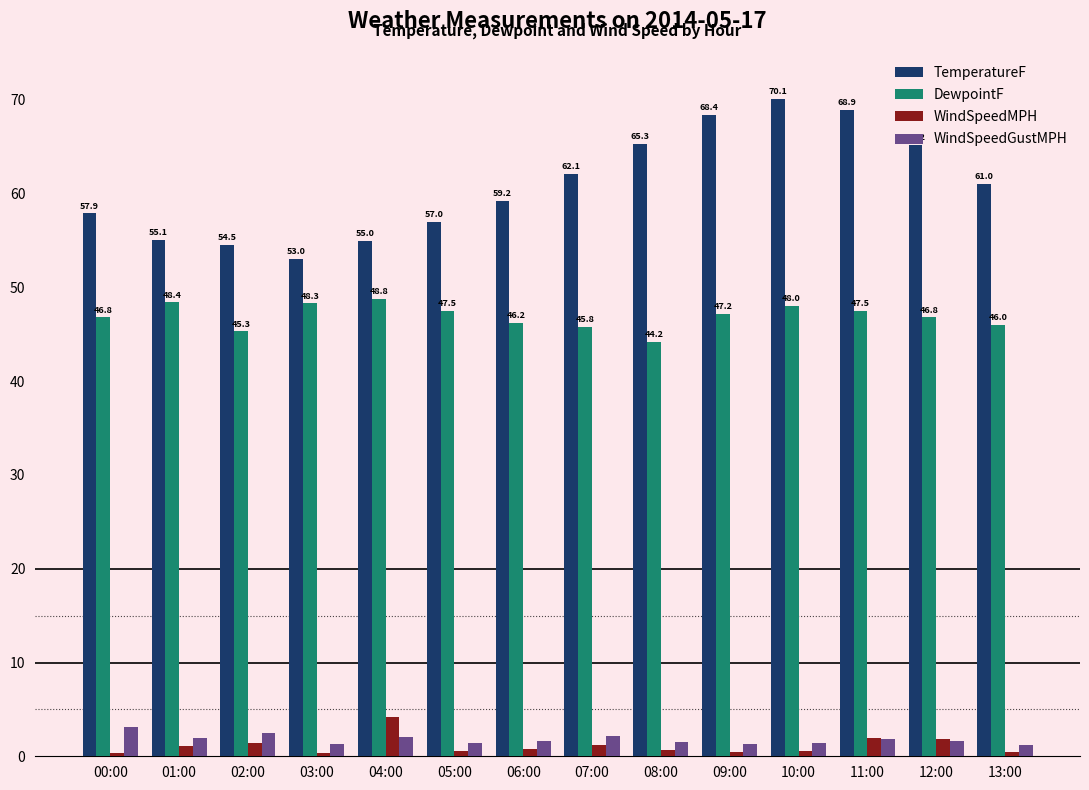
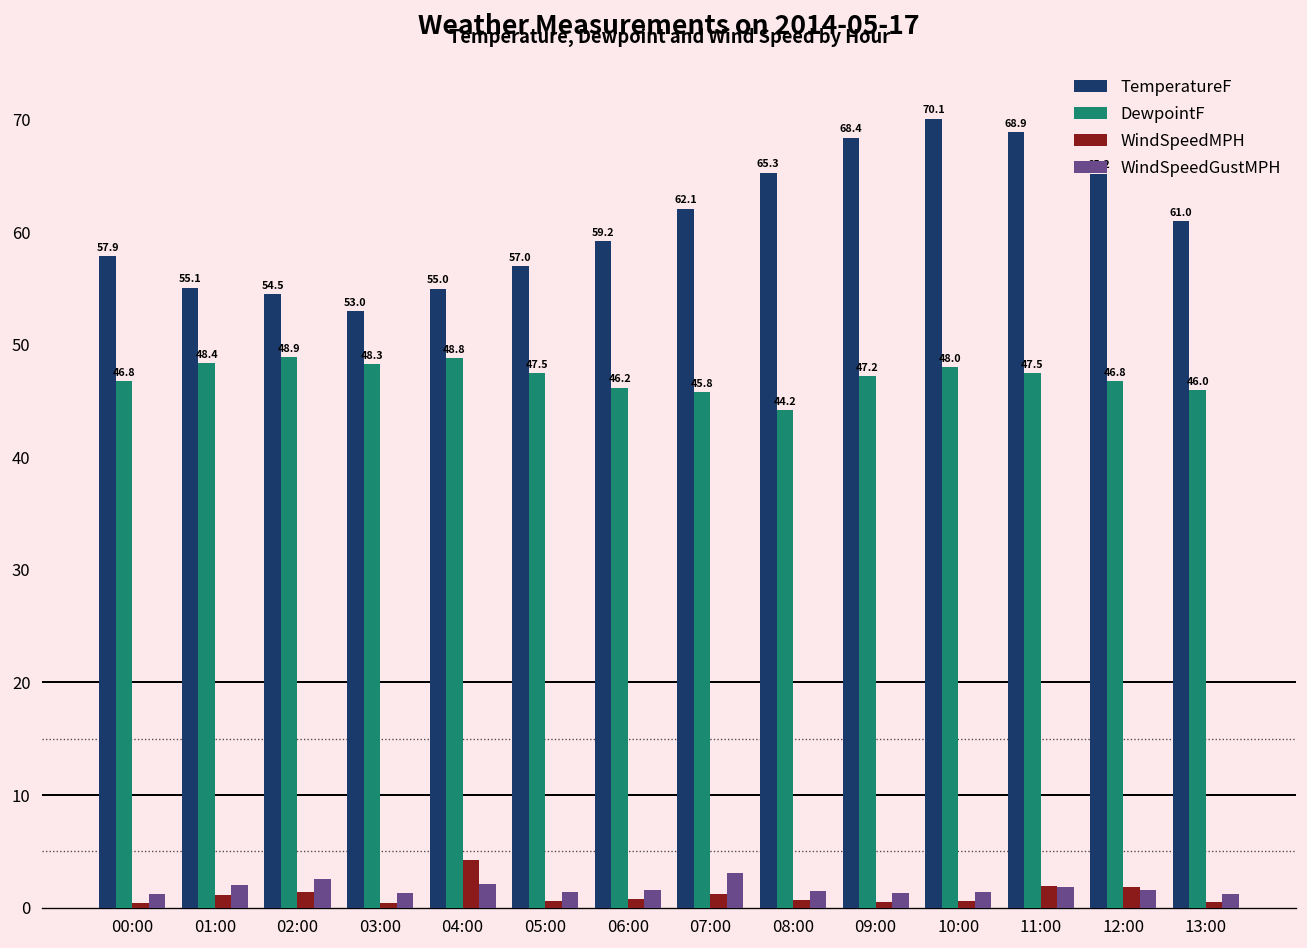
  {
    "TemperatureF": {
      "00:00": 57.9,
      "01:00": 55.1,
      "02:00": 54.5,
      "03:00": 53.0,
      "04:00": 55.0,
      "05:00": 57.0,
      "06:00": 59.2,
      "07:00": 62.1,
      "08:00": 65.3,
      "09:00": 68.4,
      "10:00": 70.1,
      "11:00": 68.9,
      "12:00": 65.2,
      "13:00": 61.0
    },
    "DewpointF": {
      "00:00": 46.8,
      "01:00": 48.4,
-     "02:00": 45.3,
+     "02:00": 48.9,
      "03:00": 48.3,
      "04:00": 48.8,
      "05:00": 47.5,
      "06:00": 46.2,
      "07:00": 45.8,
      "08:00": 44.2,
      "09:00": 47.2,
      "10:00": 48.0,
      "11:00": 47.5,
      "12:00": 46.8,
      "13:00": 46.0
    },
    "WindSpeedMPH": {
      "00:00": 0,
      "01:00": 1,
      "02:00": 1,
      "03:00": 0,
      "04:00": 4,
      "05:00": 1,
      "06:00": 1,
      "07:00": 1,
      "08:00": 1,
      "09:00": 1,
      "10:00": 1,
      "11:00": 2,
      "12:00": 2,
      "13:00": 1
    },
    "WindSpeedGustMPH": {
-     "00:00": 3,
+     "00:00": 1,
      "01:00": 2,
      "02:00": 3,
      "03:00": 1,
      "04:00": 2,
      "05:00": 1,
      "06:00": 2,
-     "07:00": 2,
+     "07:00": 3,
      "08:00": 2,
      "09:00": 1,
      "10:00": 1,
      "11:00": 2,
      "12:00": 2,
      "13:00": 1
    }
  }
